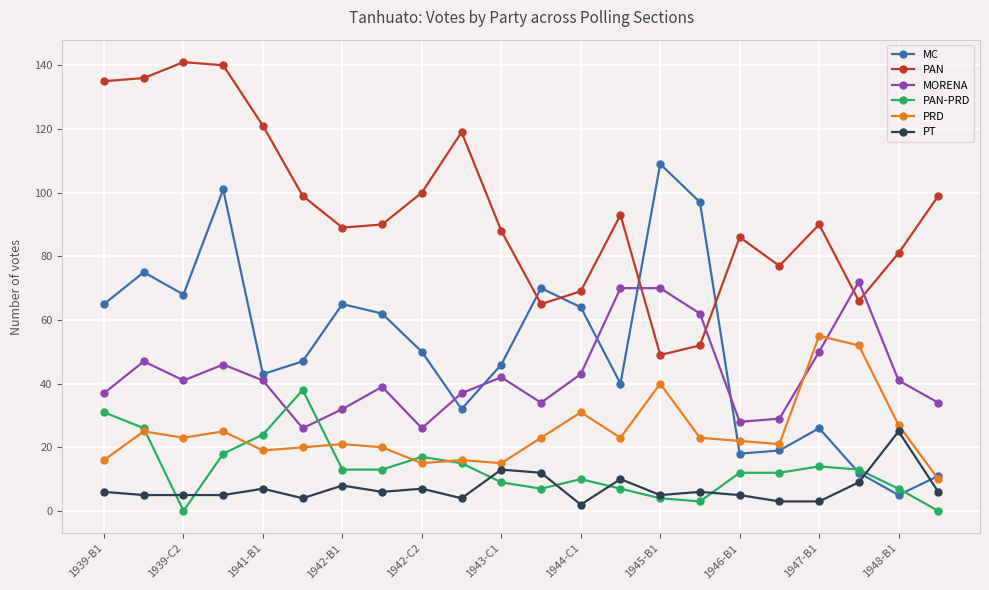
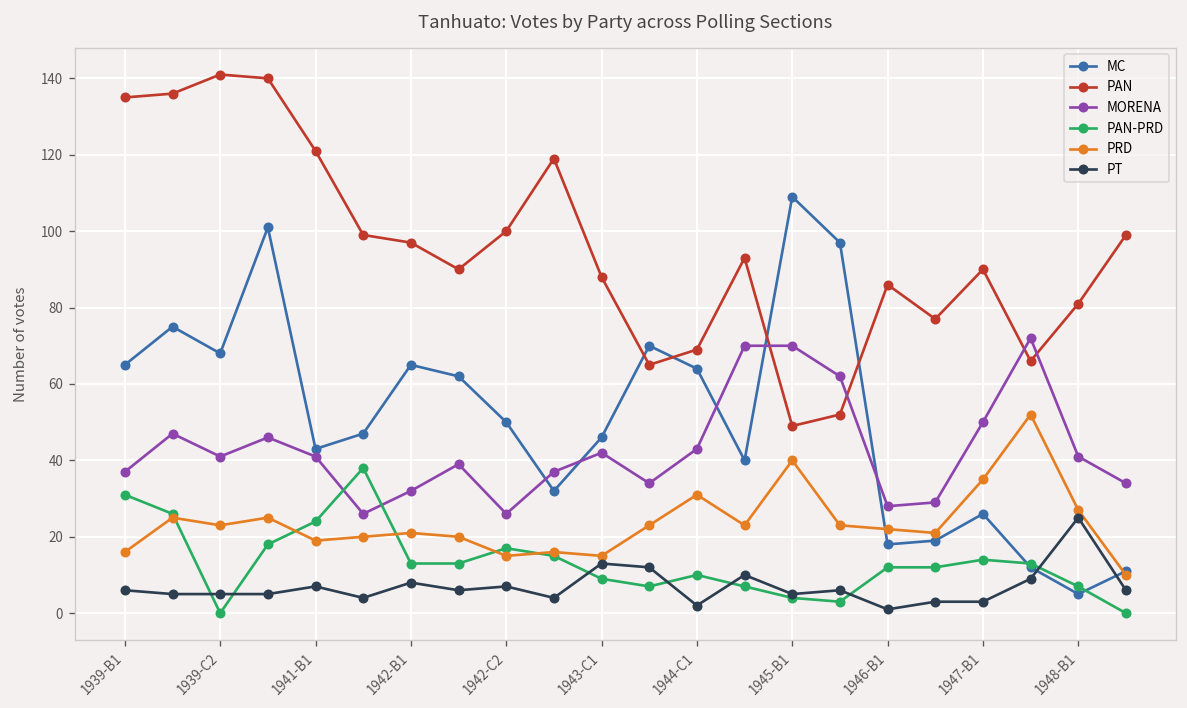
  {
    "MC": {
      "1939-B1": 65,
      "1939-C2": 68,
      "1941-B1": 43,
      "1942-B1": 65,
      "1942-C2": 50,
      "1943-C1": 46,
      "1944-C1": 64,
      "1945-B1": 109,
      "1946-B1": 18,
      "1947-B1": 26,
      "1948-B1": 5
    },
    "PAN": {
      "1939-B1": 135,
      "1939-C2": 141,
      "1941-B1": 121,
-     "1942-B1": 89,
+     "1942-B1": 97,
      "1942-C2": 100,
      "1943-C1": 88,
      "1944-C1": 69,
      "1945-B1": 49,
      "1946-B1": 86,
      "1947-B1": 90,
      "1948-B1": 81
    },
    "MORENA": {
      "1939-B1": 37,
      "1939-C2": 41,
      "1941-B1": 41,
      "1942-B1": 32,
      "1942-C2": 26,
      "1943-C1": 42,
      "1944-C1": 43,
      "1945-B1": 70,
      "1946-B1": 28,
      "1947-B1": 50,
      "1948-B1": 41
    },
    "PAN-PRD": {
      "1939-B1": 31,
      "1939-C2": 0,
      "1941-B1": 24,
      "1942-B1": 13,
      "1942-C2": 17,
      "1943-C1": 9,
      "1944-C1": 10,
      "1945-B1": 4,
      "1946-B1": 12,
      "1947-B1": 14,
      "1948-B1": 7
    },
    "PRD": {
      "1939-B1": 16,
      "1939-C2": 23,
      "1941-B1": 19,
      "1942-B1": 21,
      "1942-C2": 15,
      "1943-C1": 15,
      "1944-C1": 31,
      "1945-B1": 40,
      "1946-B1": 22,
-     "1947-B1": 55,
+     "1947-B1": 35,
      "1948-B1": 27
    },
    "PT": {
      "1939-B1": 6,
      "1939-C2": 5,
      "1941-B1": 7,
      "1942-B1": 8,
      "1942-C2": 7,
      "1943-C1": 13,
      "1944-C1": 2,
      "1945-B1": 5,
-     "1946-B1": 5,
+     "1946-B1": 1,
      "1947-B1": 3,
      "1948-B1": 25
    }
  }
